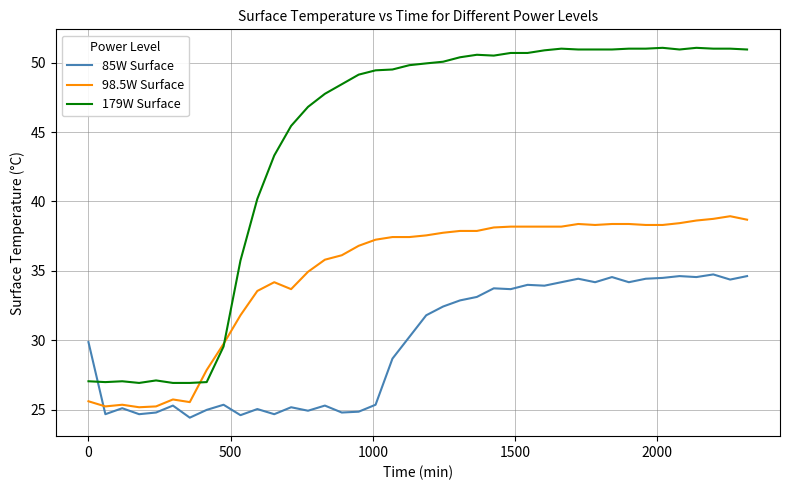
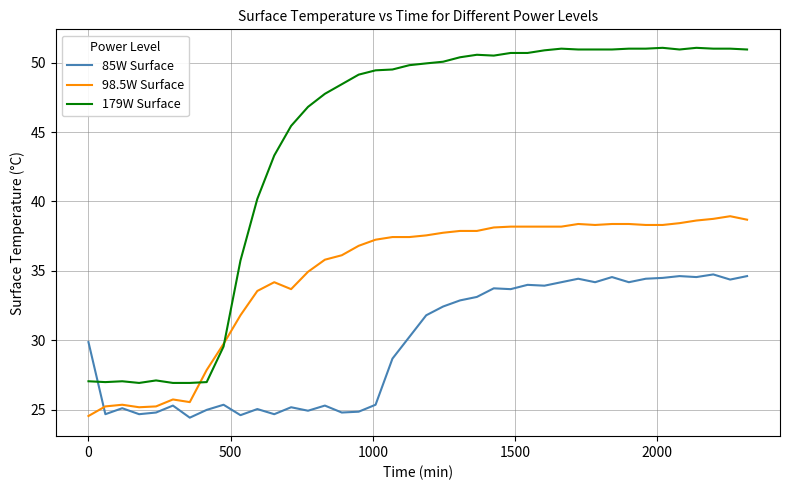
  {
    "85W Surface": {
      "0": 29.9
    },
    "98.5W Surface": {
-     "0": 25.6
+     "0": 24.6
    },
    "179W Surface": {
      "0": 27.1
    }
  }
